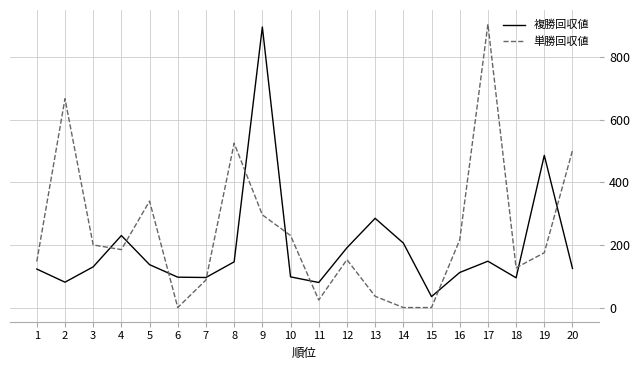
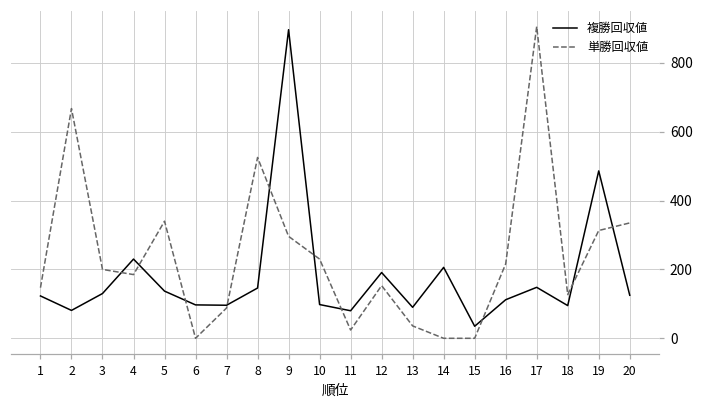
  {
    "複勝回収値": {
      "1": 120,
      "2": 80,
      "3": 130,
      "4": 230,
      "5": 140,
      "6": 100,
      "8": 150,
      "9": 900,
      "10": 100,
      "11": 80,
      "12": 190,
-     "13": 290,
+     "13": 90,
      "14": 210,
      "15": 40,
      "16": 110,
      "17": 150,
      "18": 100,
      "19": 490,
      "20": 130
    },
    "単勝回収値": {
      "1": 150,
      "2": 670,
      "3": 200,
      "4": 190,
      "5": 340,
      "6": 0,
      "8": 530,
      "9": 300,
      "10": 230,
      "11": 20,
      "12": 150,
      "13": 40,
      "14": 0,
      "15": 0,
      "16": 220,
      "17": 910,
      "18": 130,
-     "19": 180,
-     "20": 500
+     "19": 310,
+     "20": 340
    }
  }
